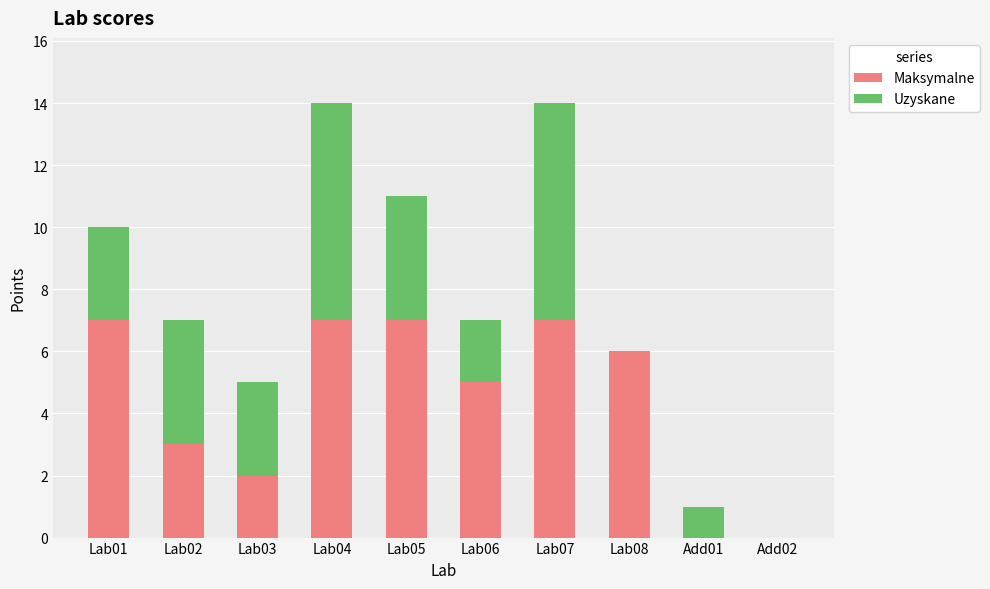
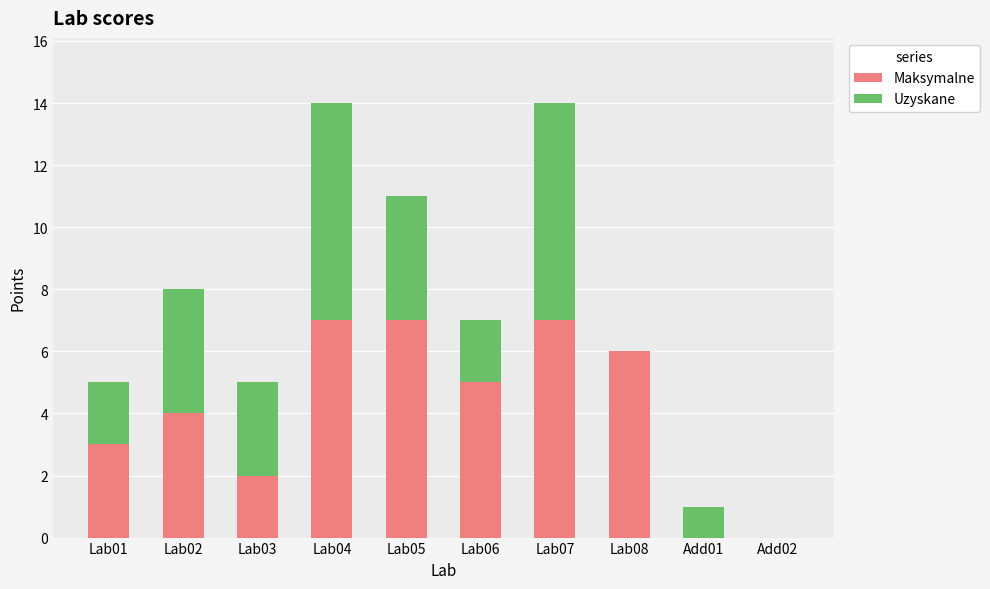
  {
    "Maksymalne": {
-     "Lab01": 7,
-     "Lab02": 3,
+     "Lab01": 3,
+     "Lab02": 4,
      "Lab03": 2,
      "Lab04": 7,
      "Lab05": 7,
      "Lab06": 5,
      "Lab07": 7,
      "Lab08": 6,
      "Add01": 0,
      "Add02": 0
    },
    "Uzyskane": {
-     "Lab01": 3,
+     "Lab01": 2,
      "Lab02": 4,
      "Lab03": 3,
      "Lab04": 7,
      "Lab05": 4,
      "Lab06": 2,
      "Lab07": 7,
      "Lab08": 0,
      "Add01": 1,
      "Add02": 0
    }
  }
